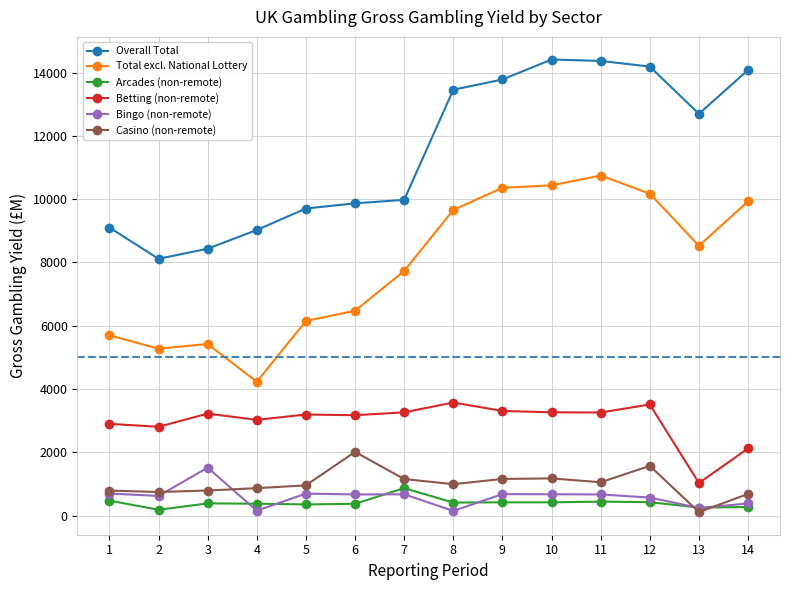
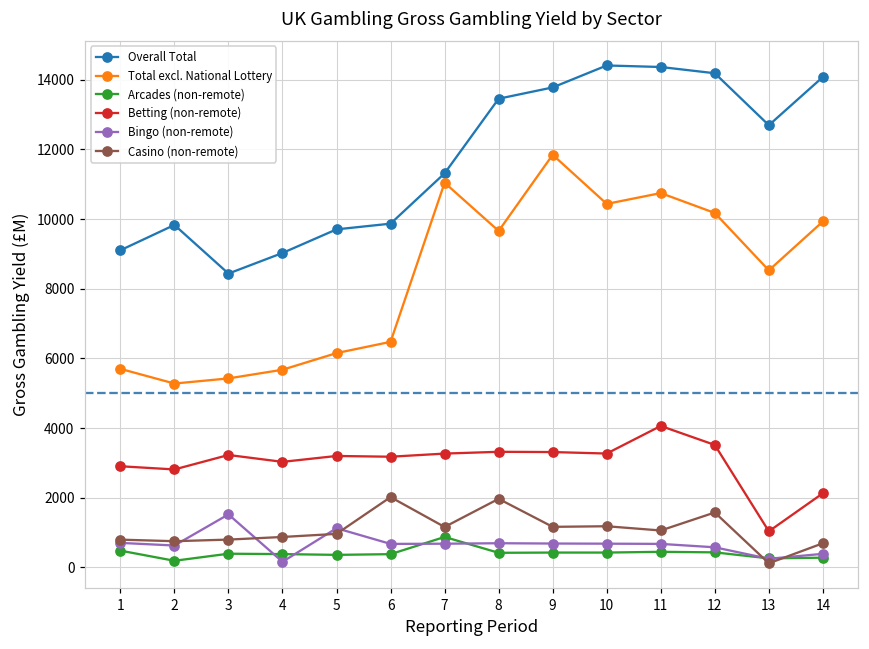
  {
    "Overall Total": {
      "1": 9100,
-     "2": 8100,
+     "2": 9800,
      "3": 8400,
      "4": 9000,
      "5": 9700,
      "6": 9900,
-     "7": 10000,
+     "7": 11300,
      "8": 13500,
      "9": 13800,
      "10": 14400,
      "11": 14400,
      "12": 14200,
      "13": 12700,
      "14": 14100
    },
    "Total excl. National Lottery": {
      "1": 5700,
      "2": 5300,
      "3": 5400,
-     "4": 4200,
+     "4": 5700,
      "5": 6200,
      "6": 6500,
-     "7": 7700,
+     "7": 11000,
      "8": 9700,
-     "9": 10400,
+     "9": 11800,
      "10": 10400,
      "11": 10700,
      "12": 10200,
      "13": 8500,
      "14": 9900
    },
    "Arcades (non-remote)": {
      "1": 500,
      "2": 200,
      "3": 400,
      "4": 400,
      "5": 400,
      "6": 400,
      "7": 900,
      "8": 400,
      "9": 400,
      "10": 400,
      "11": 400,
      "12": 400,
      "14": 300
    },
    "Betting (non-remote)": {
      "1": 2900,
      "2": 2800,
      "3": 3200,
      "4": 3000,
      "5": 3200,
      "6": 3200,
      "7": 3300,
-     "8": 3600,
+     "8": 3300,
      "9": 3300,
      "10": 3300,
-     "11": 3300,
+     "11": 4100,
      "12": 3500,
      "13": 1000,
      "14": 2100
    },
    "Bingo (non-remote)": {
      "1": 700,
      "2": 600,
      "3": 1500,
      "4": 200,
-     "5": 700,
+     "5": 1100,
      "6": 700,
      "7": 700,
-     "8": 200,
+     "8": 700,
      "9": 700,
      "10": 700,
      "11": 700,
      "12": 600,
      "14": 400
    },
    "Casino (non-remote)": {
      "1": 800,
      "2": 800,
      "3": 800,
      "4": 900,
      "5": 1000,
      "6": 2000,
      "7": 1200,
-     "8": 1000,
+     "8": 2000,
      "9": 1200,
      "10": 1200,
      "11": 1100,
      "12": 1600,
      "13": 100,
      "14": 700
    }
  }
